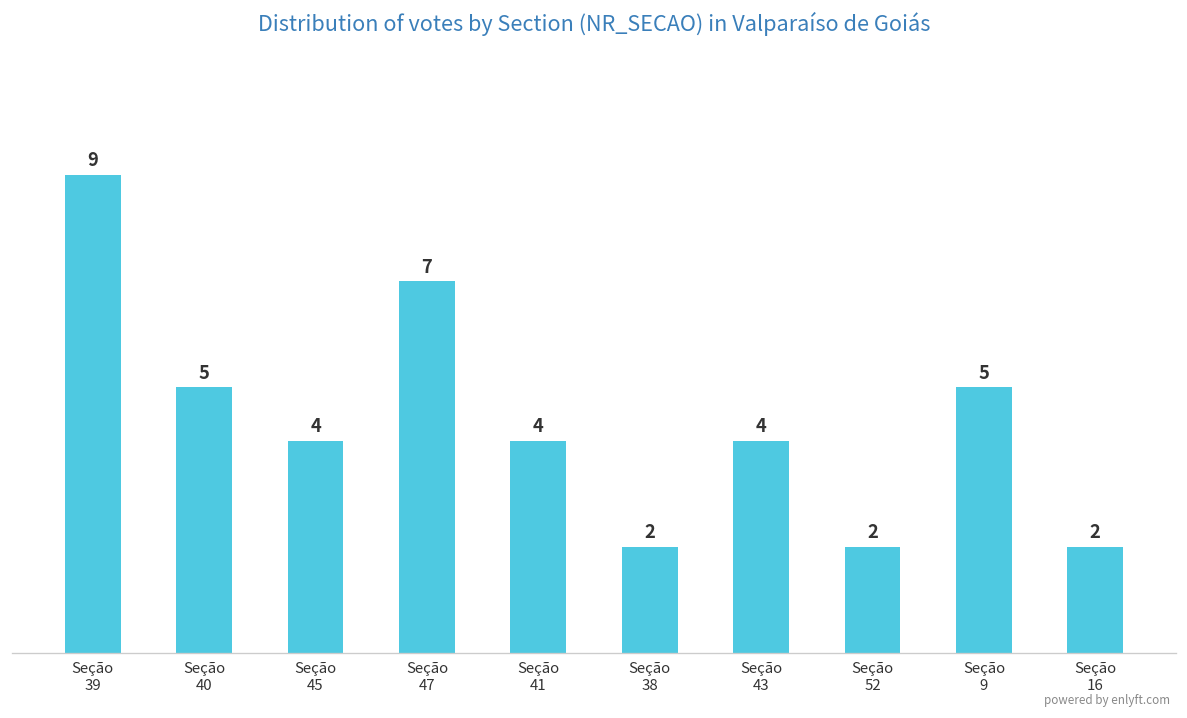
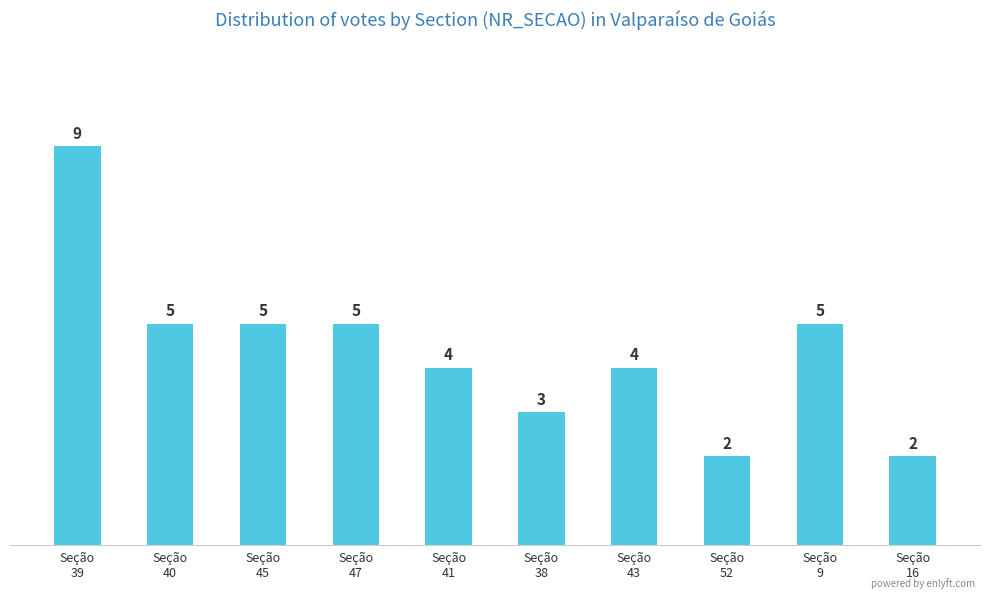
  {
    "Seção 39": 9,
    "Seção 40": 5,
-   "Seção 45": 4,
-   "Seção 47": 7,
+   "Seção 45": 5,
+   "Seção 47": 5,
    "Seção 41": 4,
-   "Seção 38": 2,
+   "Seção 38": 3,
    "Seção 43": 4,
    "Seção 52": 2,
    "Seção 9": 5,
    "Seção 16": 2
  }
